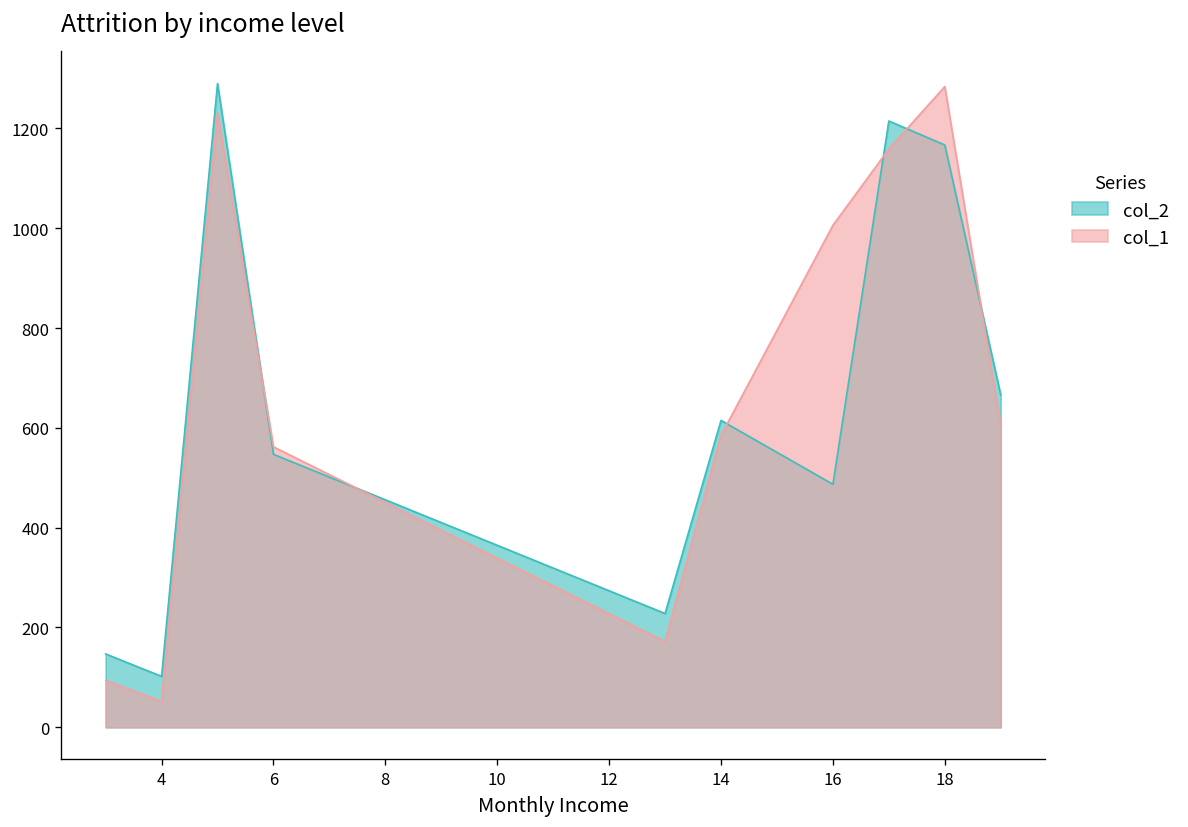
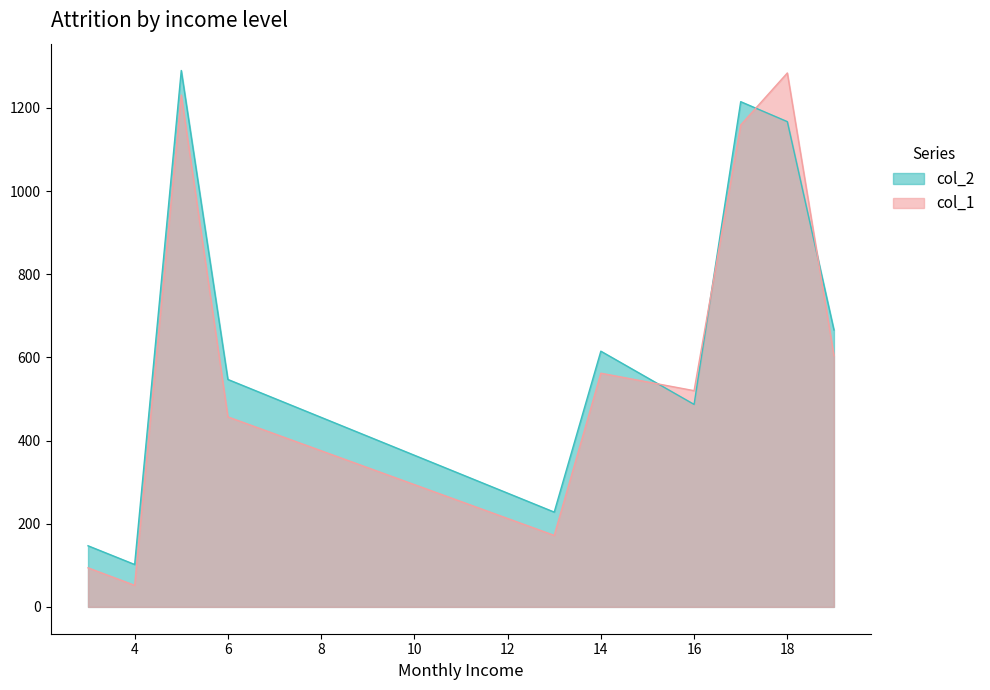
  {
    "col_2": {
      "4": 100,
      "6": 550,
      "14": 620,
      "16": 490,
      "18": 1170
    },
    "col_1": {
      "4": 50,
-     "6": 560,
-     "14": 590,
-     "16": 1010,
+     "6": 460,
+     "14": 560,
+     "16": 520,
      "18": 1280
    }
  }
